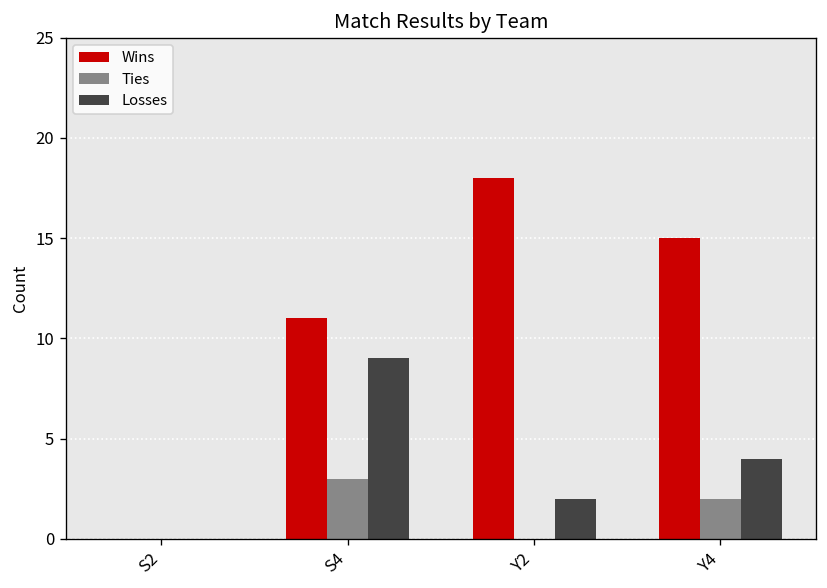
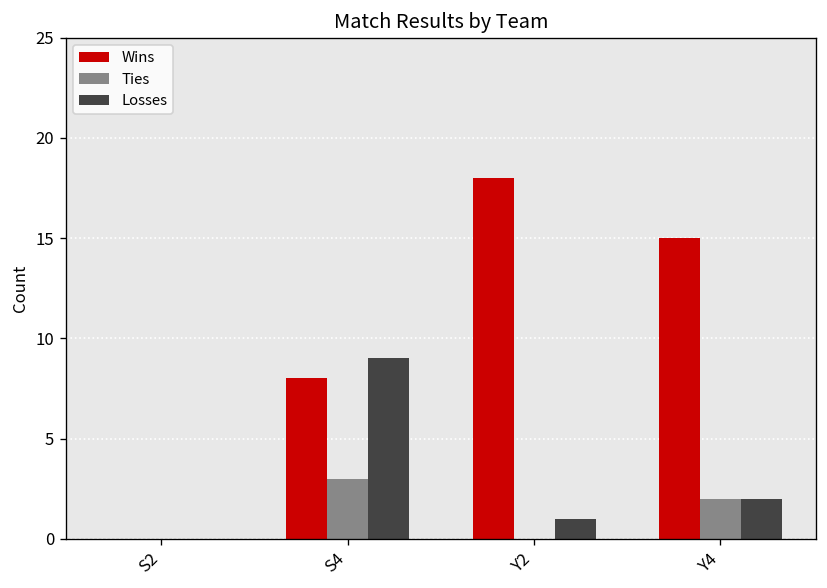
  {
    "Wins": {
      "S2": 0,
-     "S4": 11,
+     "S4": 8,
      "Y2": 18,
      "Y4": 15
    },
    "Ties": {
      "S2": 0,
      "S4": 3,
      "Y2": 0,
      "Y4": 2
    },
    "Losses": {
      "S2": 0,
      "S4": 9,
-     "Y2": 2,
-     "Y4": 4
+     "Y2": 1,
+     "Y4": 2
    }
  }
